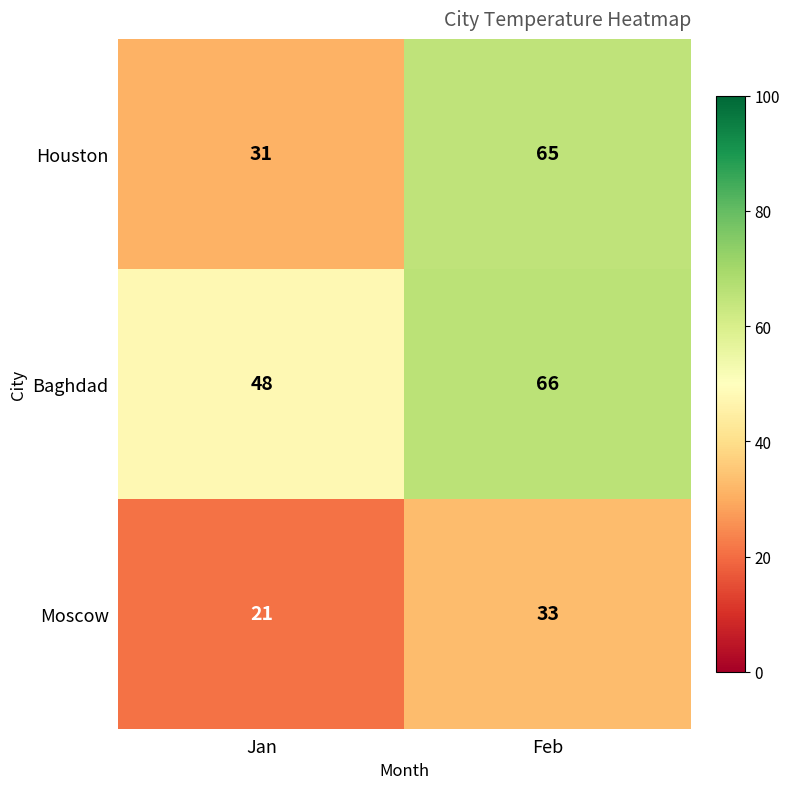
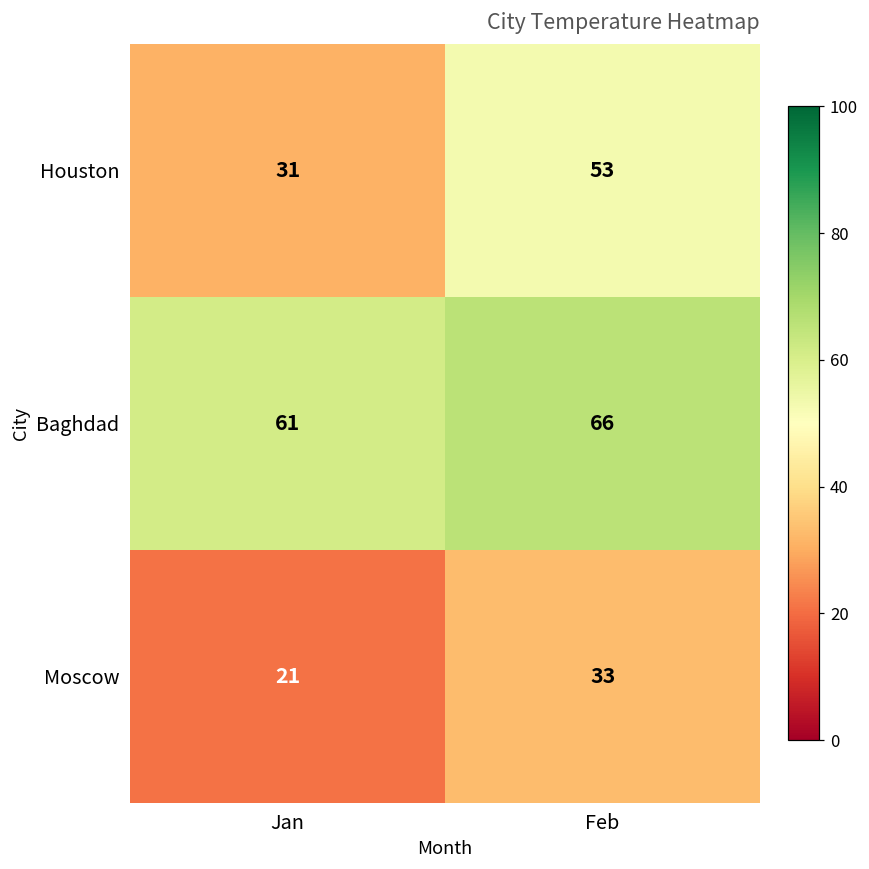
  {
    "Houston": {
      "Jan": 31,
-     "Feb": 65
+     "Feb": 53
    },
    "Baghdad": {
-     "Jan": 48,
+     "Jan": 61,
      "Feb": 66
    },
    "Moscow": {
      "Jan": 21,
      "Feb": 33
    }
  }
